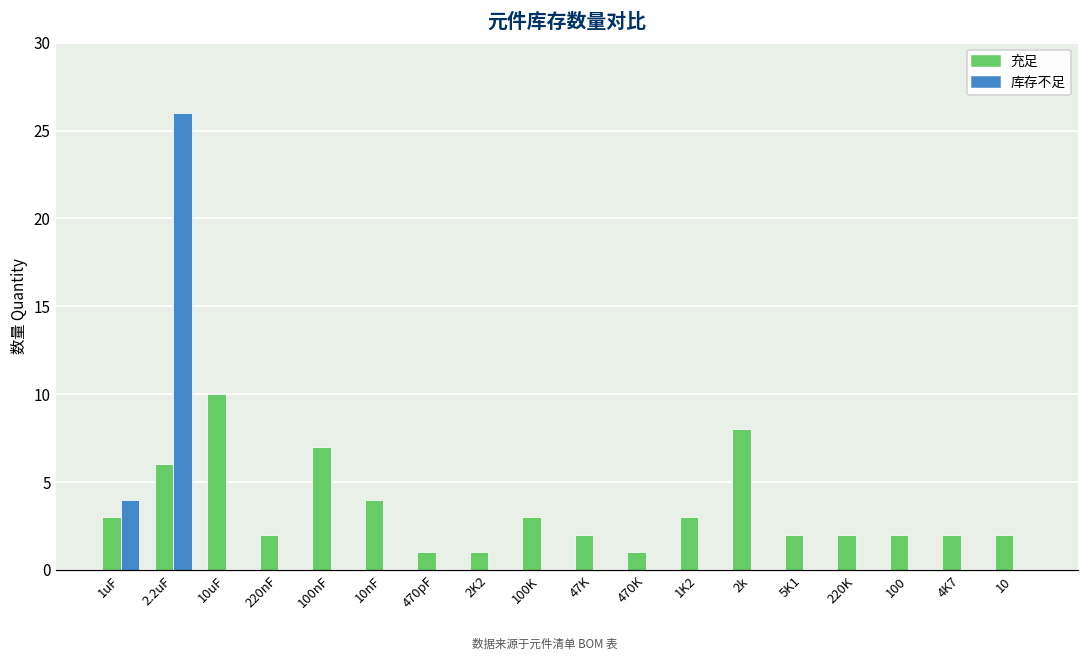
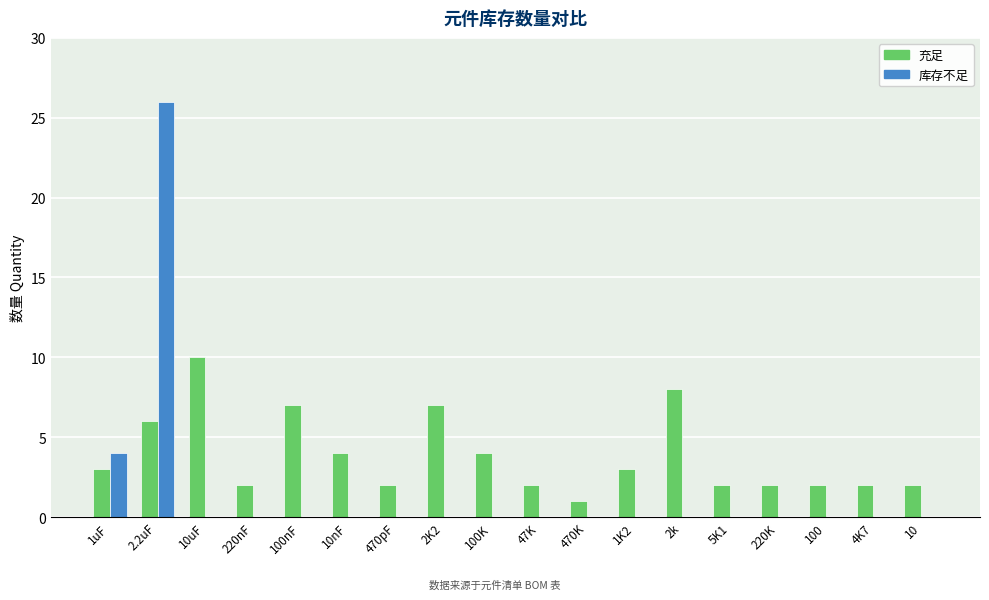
  {
    "充足": {
      "1uF": 3,
      "2.2uF": 6,
      "10uF": 10,
      "220nF": 2,
      "100nF": 7,
      "10nF": 4,
-     "470pF": 1,
-     "2K2": 1,
-     "100K": 3,
+     "470pF": 2,
+     "2K2": 7,
+     "100K": 4,
      "47K": 2,
      "470K": 1,
      "1K2": 3,
      "2k": 8,
      "5K1": 2,
      "220K": 2,
      "100": 2,
      "4K7": 2,
      "10": 2
    },
    "库存不足": {
      "1uF": 4,
      "2.2uF": 26,
      "10uF": 0,
      "220nF": 0,
      "100nF": 0,
      "10nF": 0,
      "470pF": 0,
      "2K2": 0,
      "100K": 0,
      "47K": 0,
      "470K": 0,
      "1K2": 0,
      "2k": 0,
      "5K1": 0,
      "220K": 0,
      "100": 0,
      "4K7": 0,
      "10": 0
    }
  }
